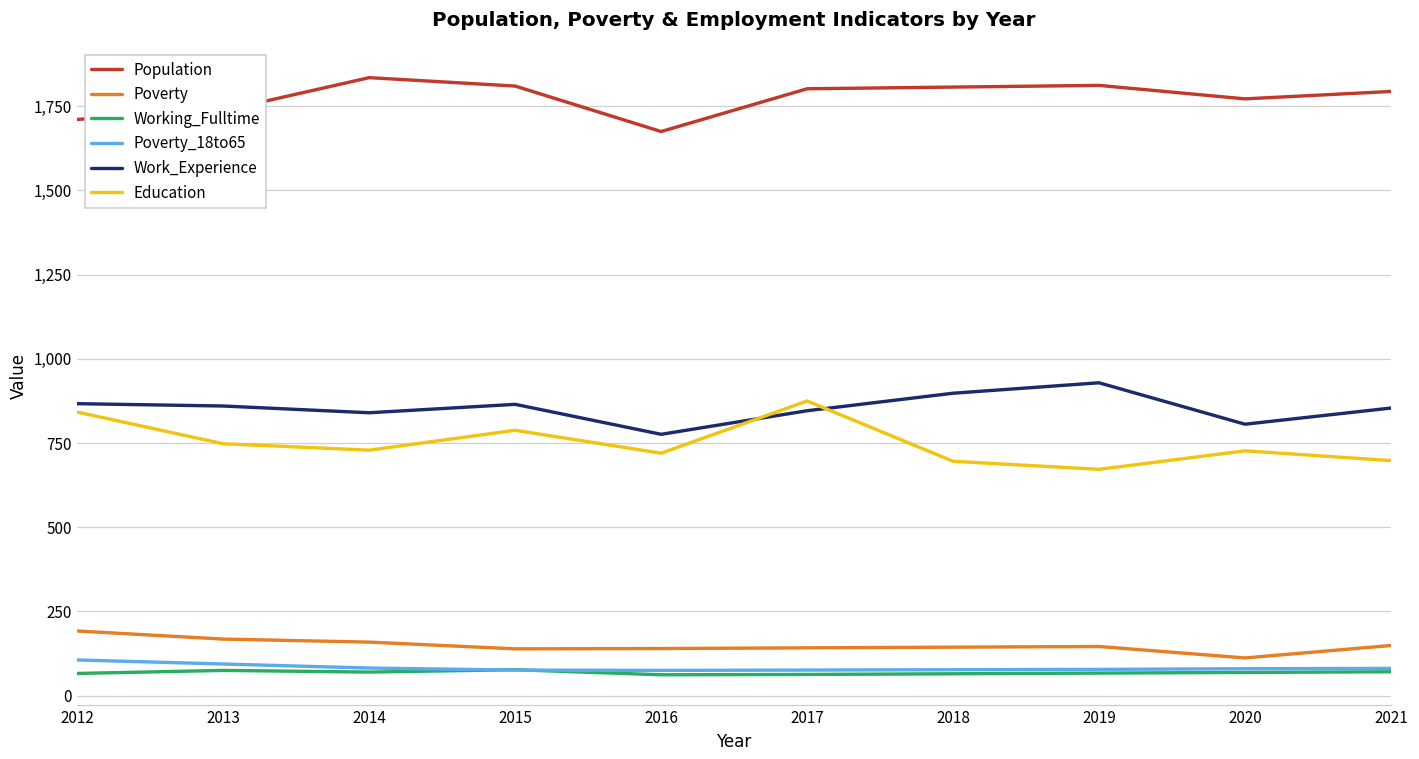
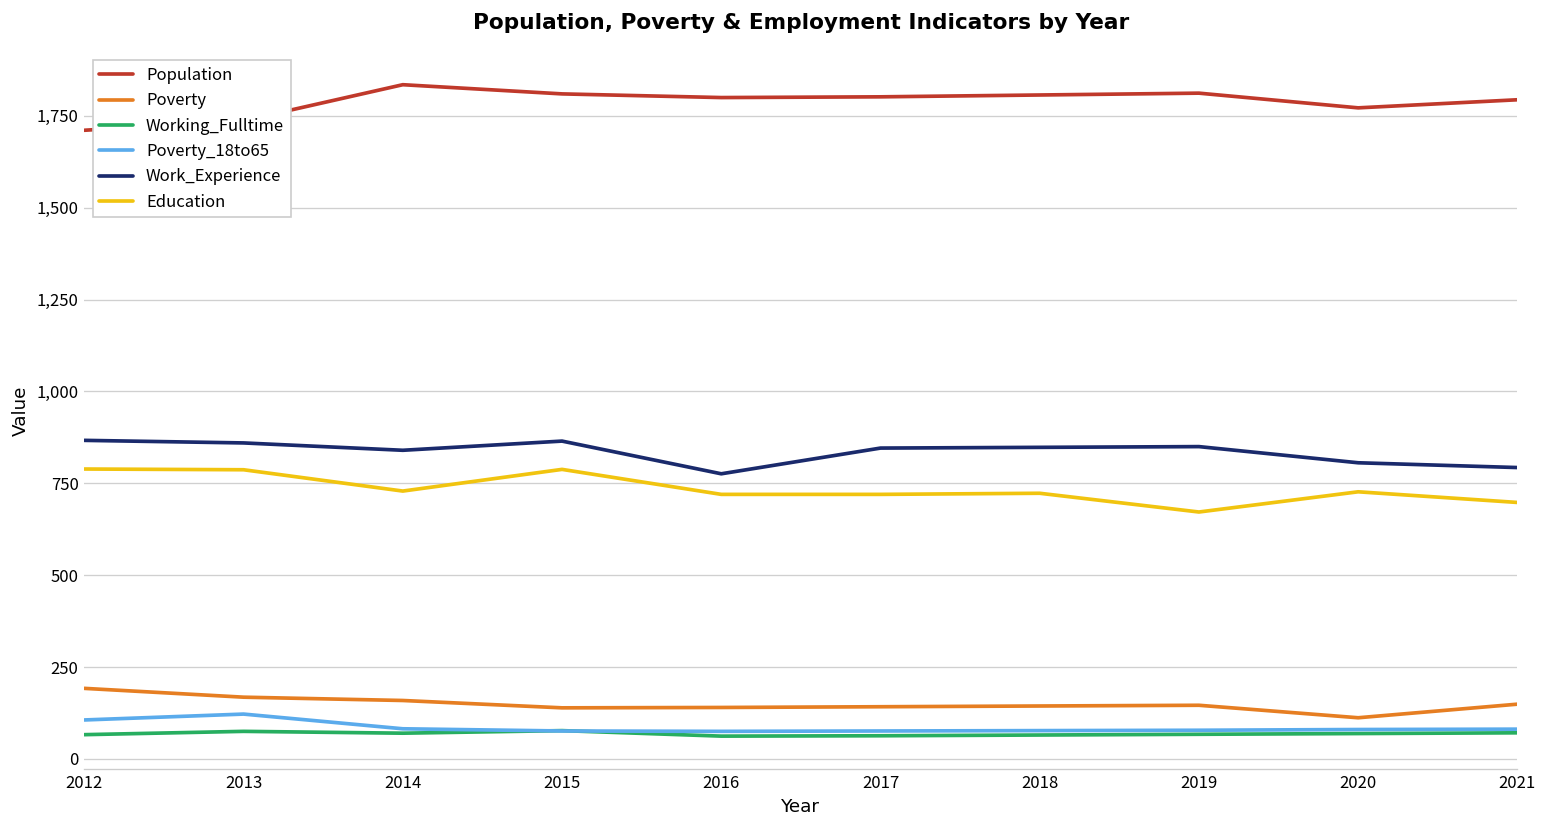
  {
    "Population": {
      "2012": "1,710",
      "2014": "1,840",
      "2015": "1,810",
-     "2016": "1,680",
+     "2016": "1,800",
      "2017": "1,800",
      "2018": "1,810",
      "2019": "1,810",
      "2020": "1,770",
      "2021": "1,790"
    },
    "Poverty": {
      "2012": "190",
      "2013": "170",
      "2014": "160",
      "2015": "140",
      "2016": "140",
      "2017": "140",
      "2018": "140",
      "2019": "150",
      "2020": "110",
      "2021": "150"
    },
    "Working_Fulltime": {
      "2012": "70",
      "2013": "80",
      "2014": "70",
      "2016": "60",
      "2017": "60",
      "2018": "70",
      "2019": "70",
      "2020": "70",
      "2021": "70"
    },
    "Poverty_18to65": {
      "2012": "110",
-     "2013": "90",
+     "2013": "120",
      "2014": "80",
      "2016": "80",
      "2017": "80",
      "2018": "80",
      "2019": "80",
      "2020": "80",
      "2021": "80"
    },
    "Work_Experience": {
      "2012": "870",
      "2013": "860",
      "2014": "840",
      "2015": "870",
      "2016": "780",
      "2017": "850",
-     "2018": "900",
-     "2019": "930",
+     "2018": "850",
+     "2019": "850",
      "2020": "810",
-     "2021": "850"
+     "2021": "790"
    },
    "Education": {
-     "2012": "840",
-     "2013": "750",
+     "2012": "790",
+     "2013": "790",
      "2014": "730",
      "2015": "790",
      "2016": "720",
-     "2017": "880",
-     "2018": "700",
+     "2017": "720",
+     "2018": "720",
      "2019": "670",
      "2020": "730",
      "2021": "700"
    }
  }
